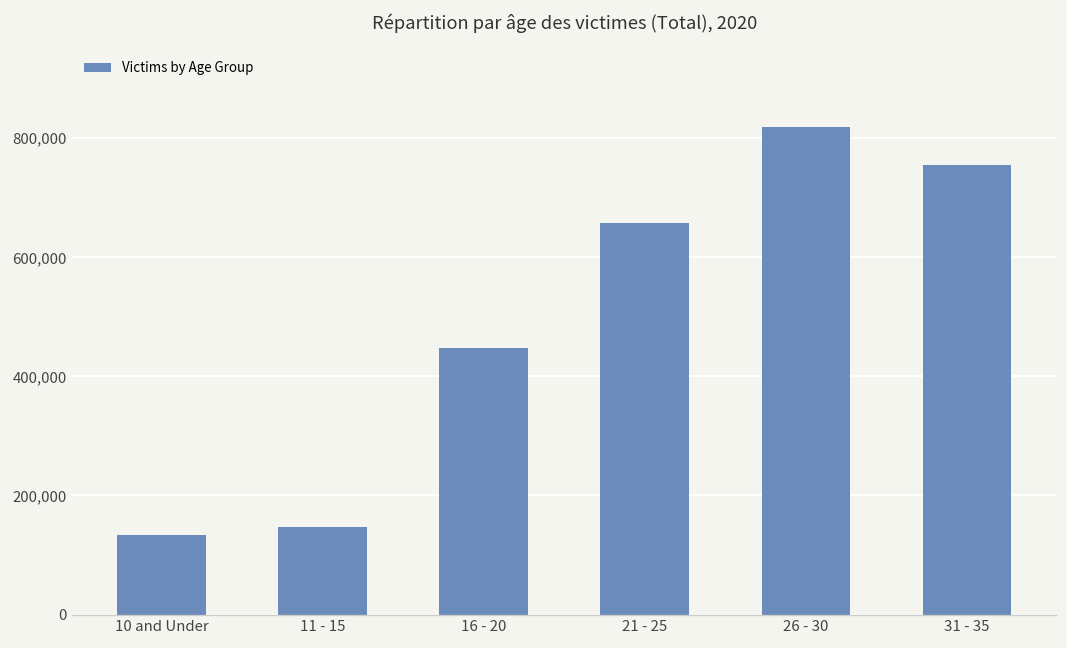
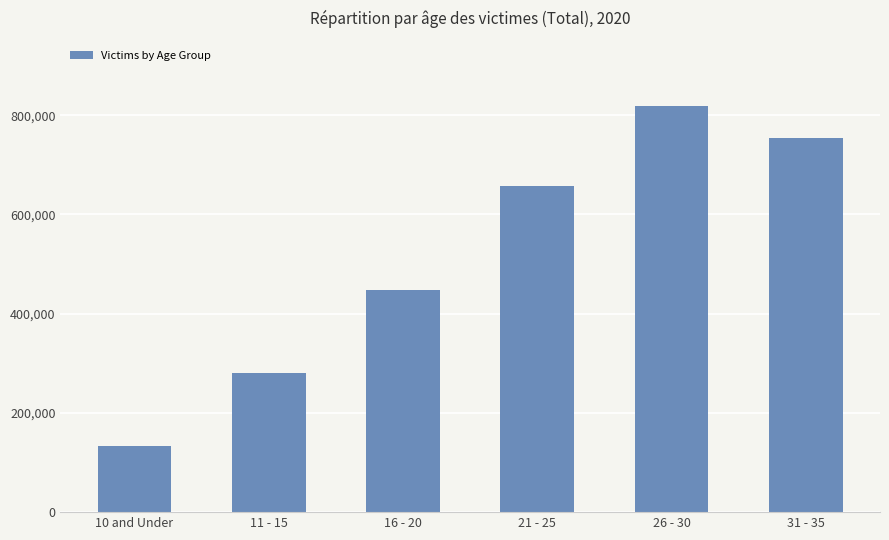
  {
    "10 and Under": "130,000",
-   "11 - 15": "150,000",
+   "11 - 15": "280,000",
    "16 - 20": "450,000",
    "21 - 25": "660,000",
    "26 - 30": "820,000",
    "31 - 35": "750,000"
  }
